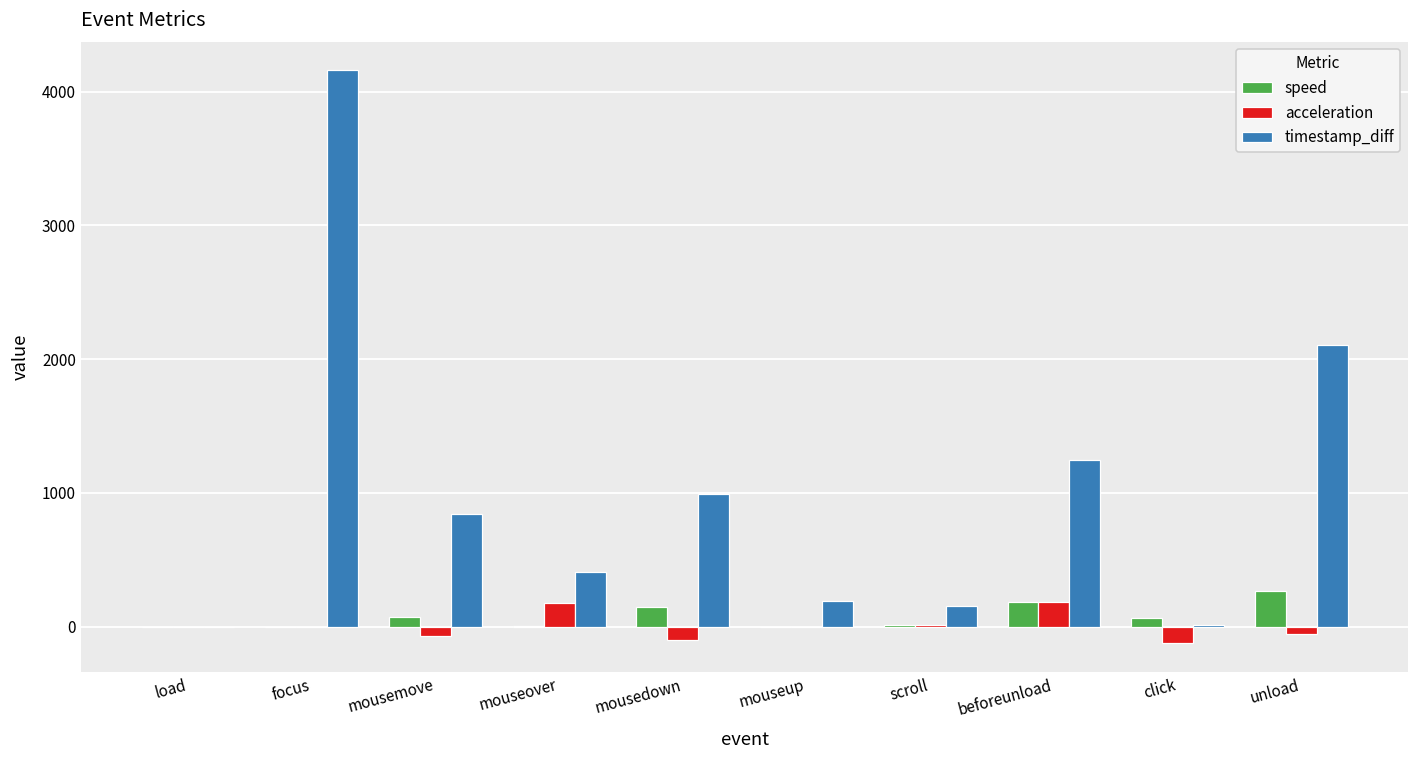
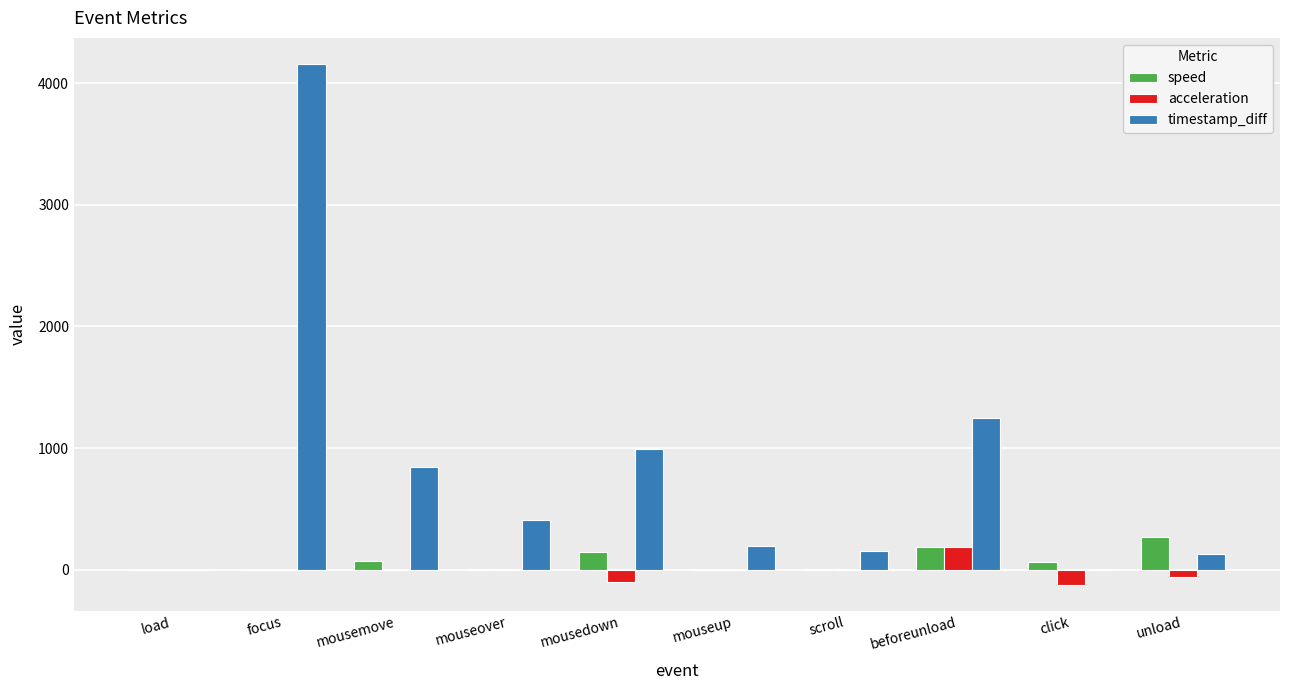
  {
    "speed": {
      "load": 0,
      "focus": 0,
      "mousemove": 70,
      "mousedown": 150,
      "beforeunload": 180,
      "click": 60,
      "unload": 270
    },
    "acceleration": {
      "load": 0,
      "focus": 0,
-     "mousemove": -70,
-     "mouseover": 180,
+     "mousemove": 0,
+     "mouseover": 10,
      "mousedown": -100,
      "beforeunload": 180,
      "click": -120,
      "unload": -60
    },
    "timestamp_diff": {
      "focus": 4160,
      "mousemove": 840,
      "mouseover": 410,
      "mousedown": 990,
      "mouseup": 190,
      "scroll": 150,
      "beforeunload": 1240,
-     "unload": 2110
+     "unload": 130
    }
  }
